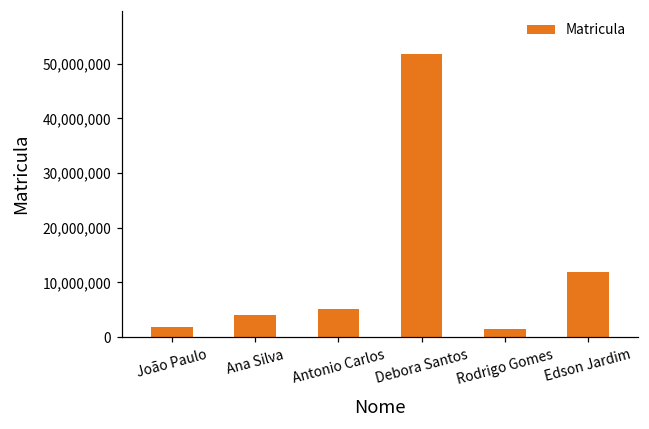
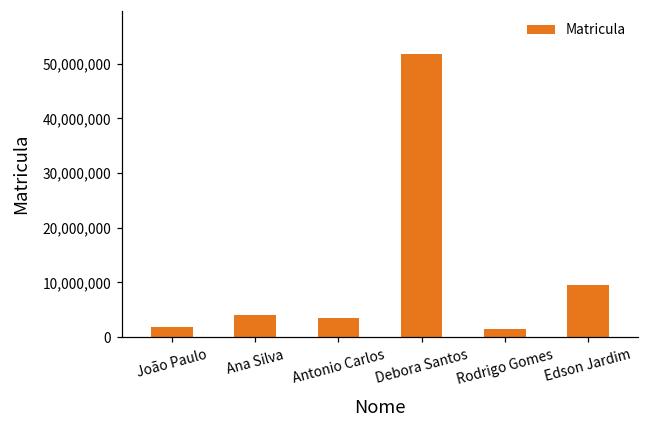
  {
    "João Paulo": "2,000,000",
    "Ana Silva": "4,000,000",
-   "Antonio Carlos": "5,000,000",
+   "Antonio Carlos": "4,000,000",
    "Debora Santos": "52,000,000",
    "Rodrigo Gomes": "1,000,000",
-   "Edson Jardim": "12,000,000"
+   "Edson Jardim": "10,000,000"
  }
